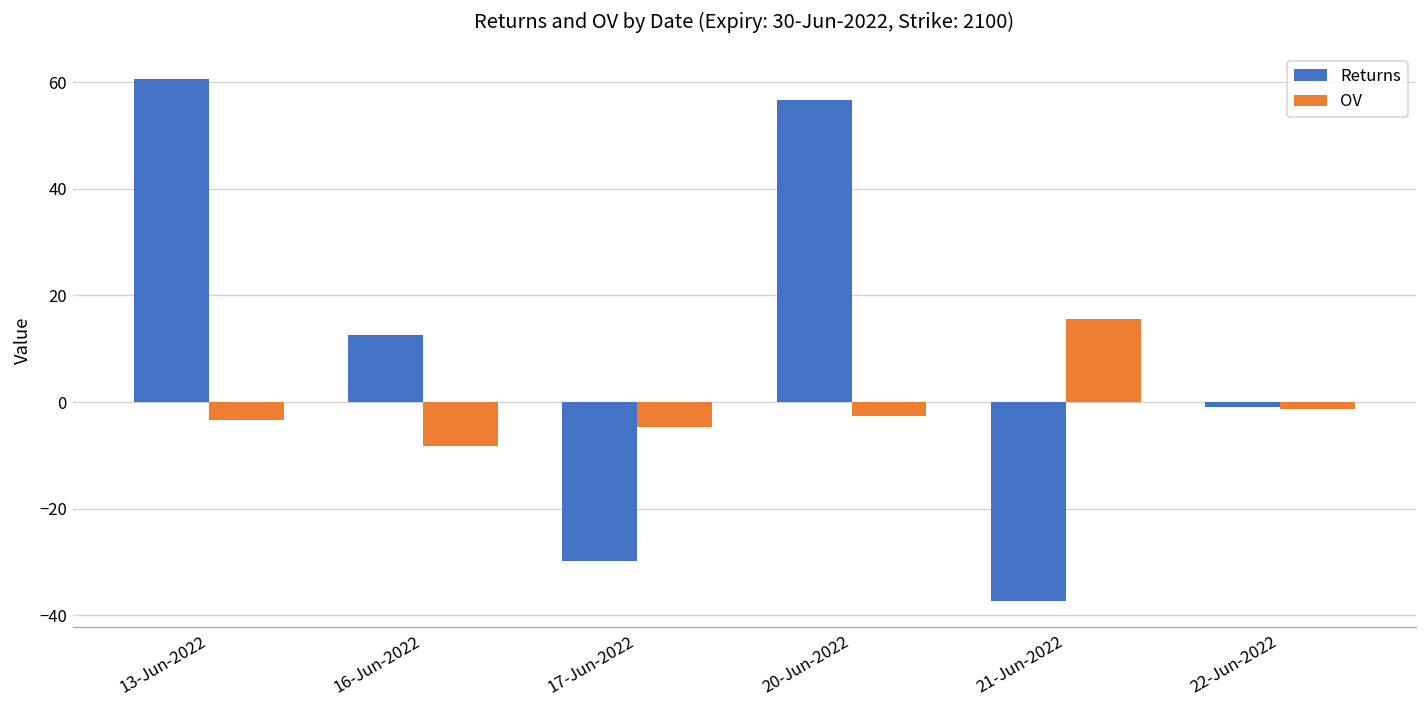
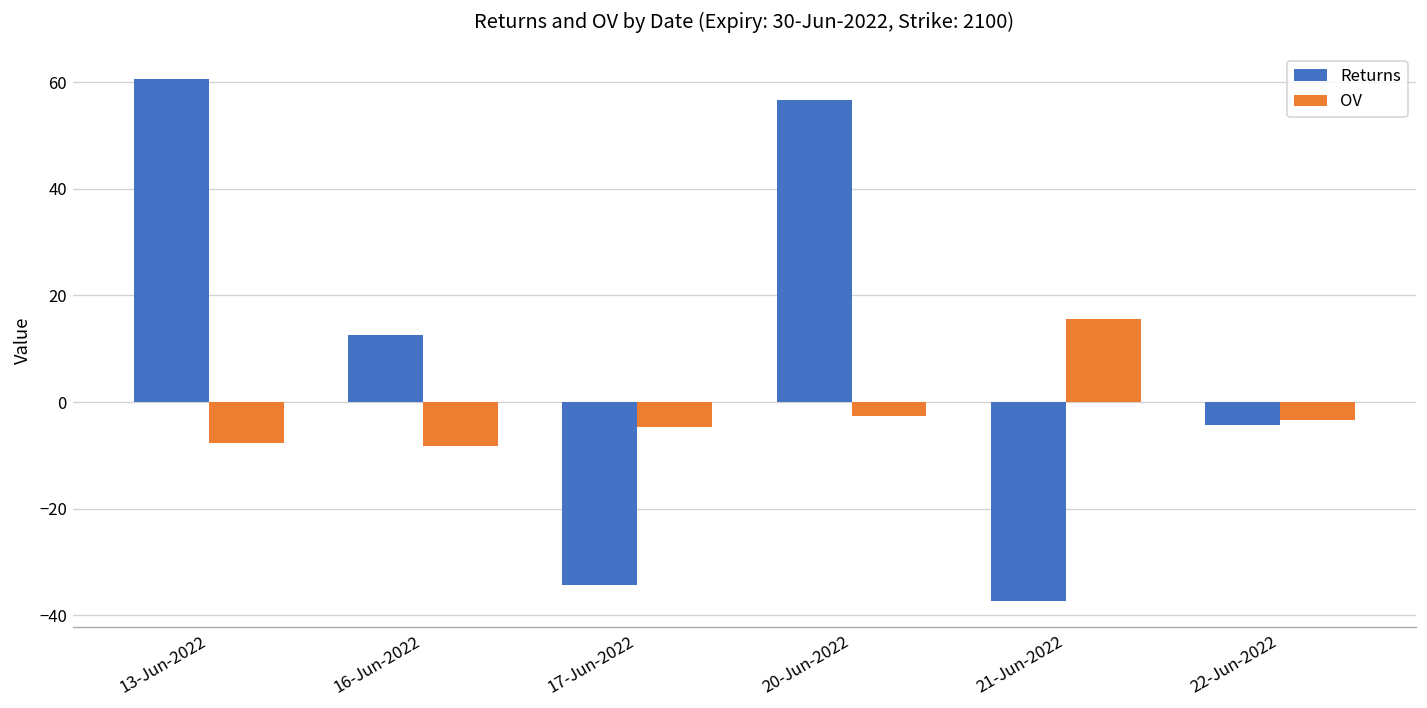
  {
    "Returns": {
      "13-Jun-2022": 61,
      "16-Jun-2022": 13,
-     "17-Jun-2022": -30,
+     "17-Jun-2022": -34,
      "20-Jun-2022": 57,
      "21-Jun-2022": -37,
-     "22-Jun-2022": -1
+     "22-Jun-2022": -4
    },
    "OV": {
-     "13-Jun-2022": -3,
+     "13-Jun-2022": -8,
      "16-Jun-2022": -8,
      "17-Jun-2022": -5,
      "20-Jun-2022": -3,
      "21-Jun-2022": 16,
-     "22-Jun-2022": -1
+     "22-Jun-2022": -3
    }
  }
